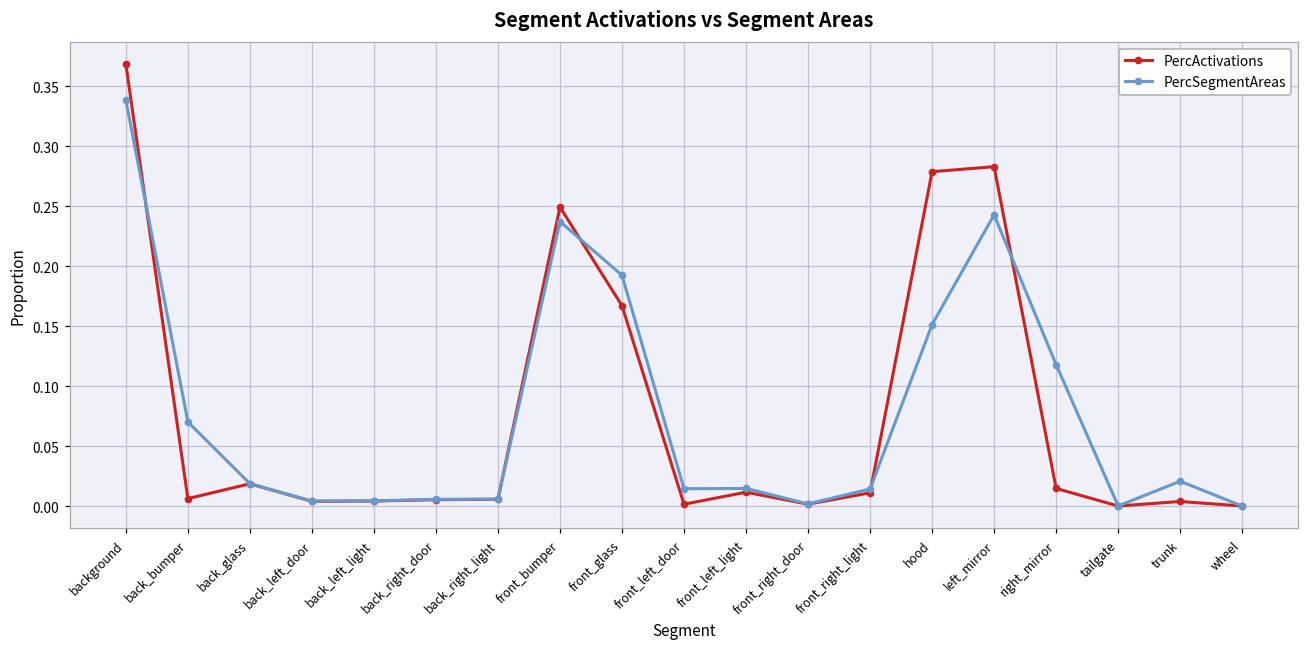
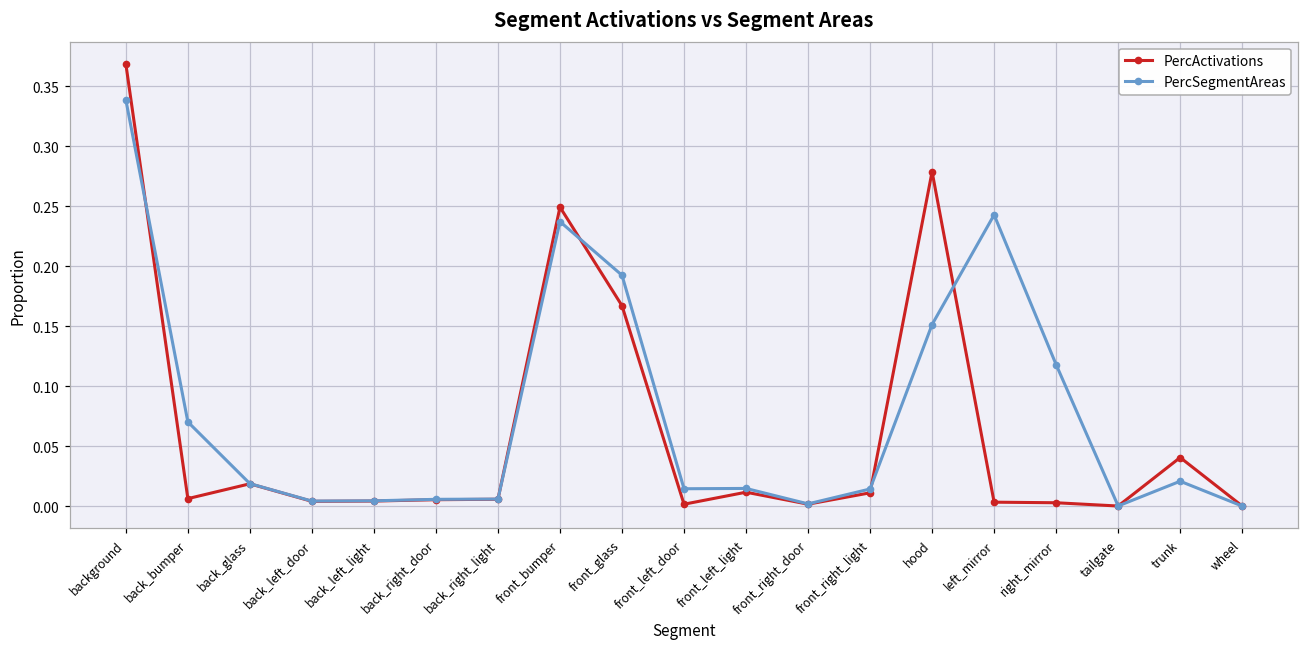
  {
    "PercActivations": {
      "background": 0.369,
      "back_bumper": 0.006,
      "front_bumper": 0.249,
      "front_glass": 0.167,
      "front_left_door": 0.002,
      "front_left_light": 0.012,
      "front_right_light": 0.011,
      "hood": 0.279,
-     "left_mirror": 0.283,
-     "right_mirror": 0.015,
-     "trunk": 0.004
+     "left_mirror": 0.003,
+     "right_mirror": 0.003,
+     "trunk": 0.041
    },
    "PercSegmentAreas": {
      "background": 0.339,
      "back_bumper": 0.070,
      "front_bumper": 0.237,
      "front_glass": 0.192,
      "front_left_door": 0.014,
      "front_left_light": 0.015,
      "front_right_light": 0.014,
      "hood": 0.151,
      "left_mirror": 0.243,
      "right_mirror": 0.118,
      "trunk": 0.021
    }
  }
